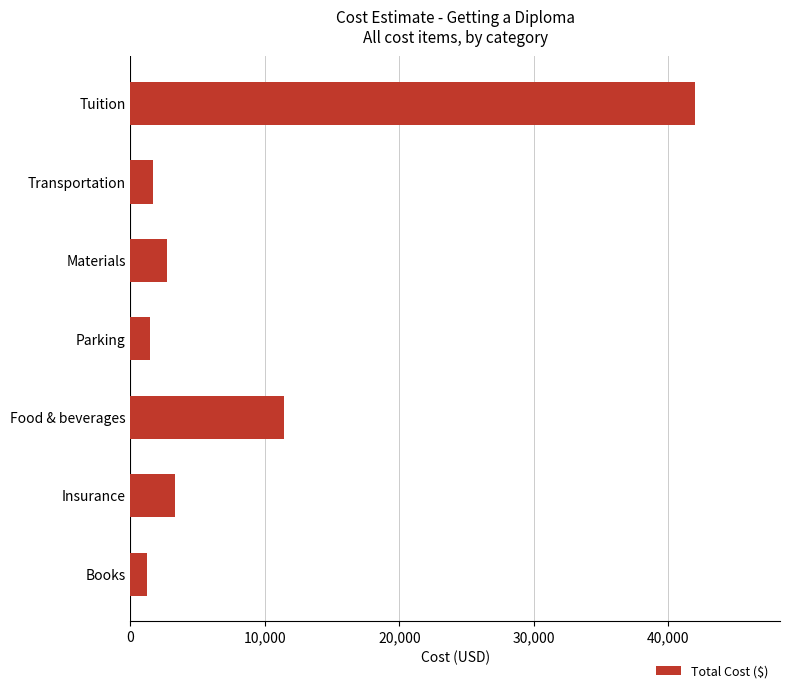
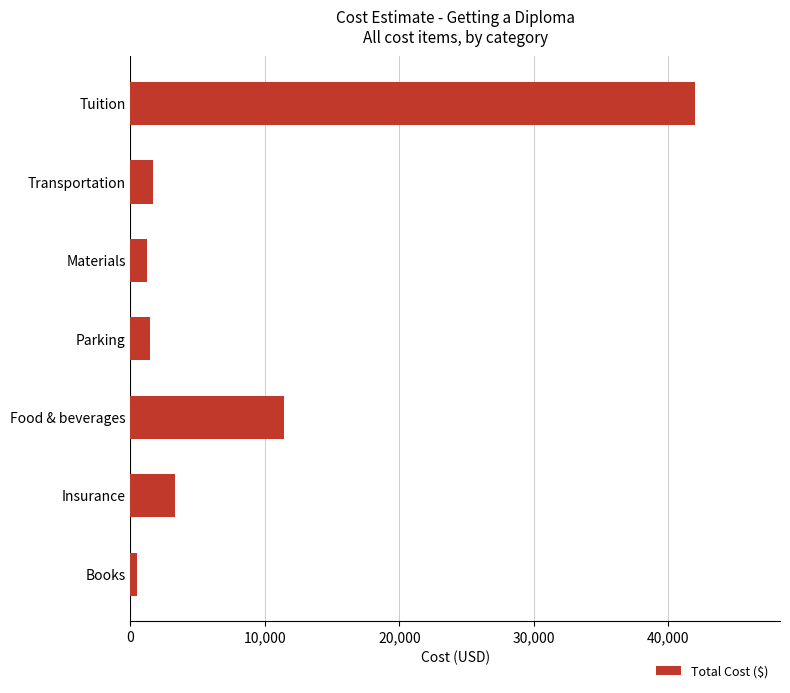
  {
    "Tuition": "42,000",
    "Transportation": "1,700",
-   "Materials": "2,700",
+   "Materials": "1,200",
    "Parking": "1,400",
    "Food & beverages": "11,400",
    "Insurance": "3,300",
-   "Books": "1,200"
+   "Books": "500"
  }
